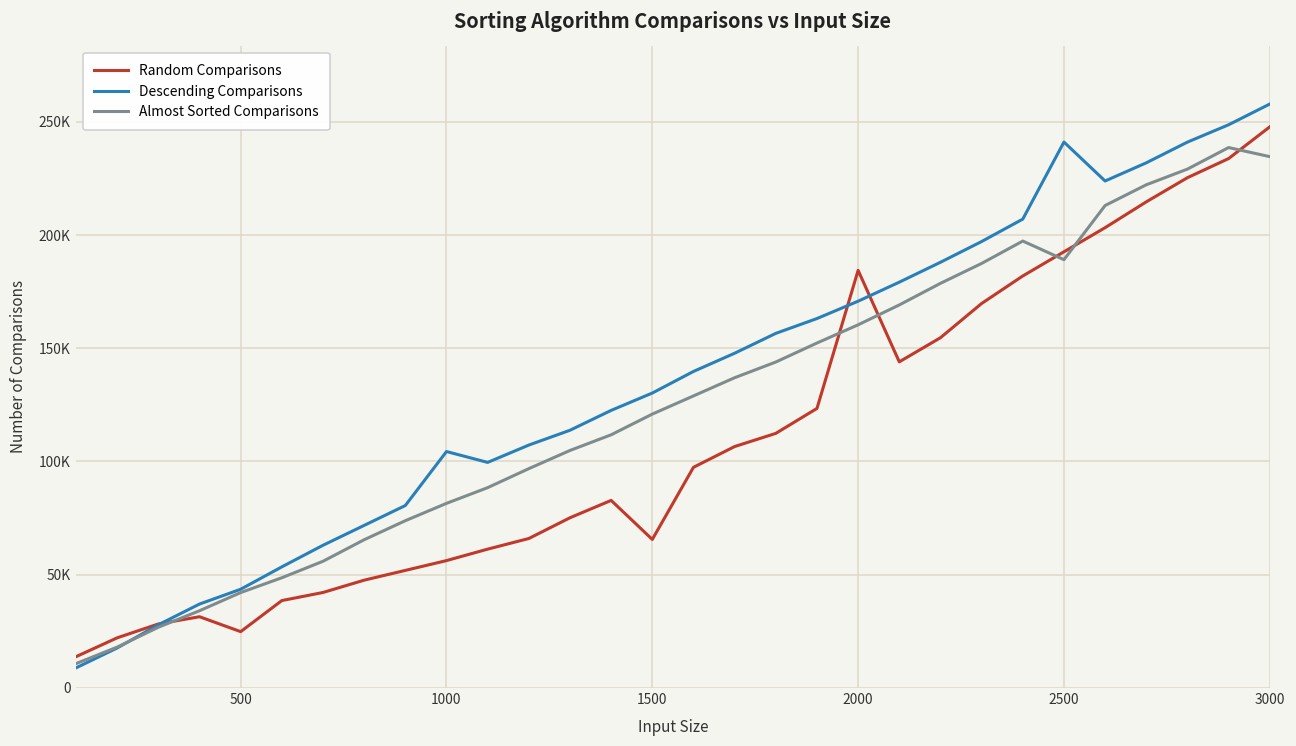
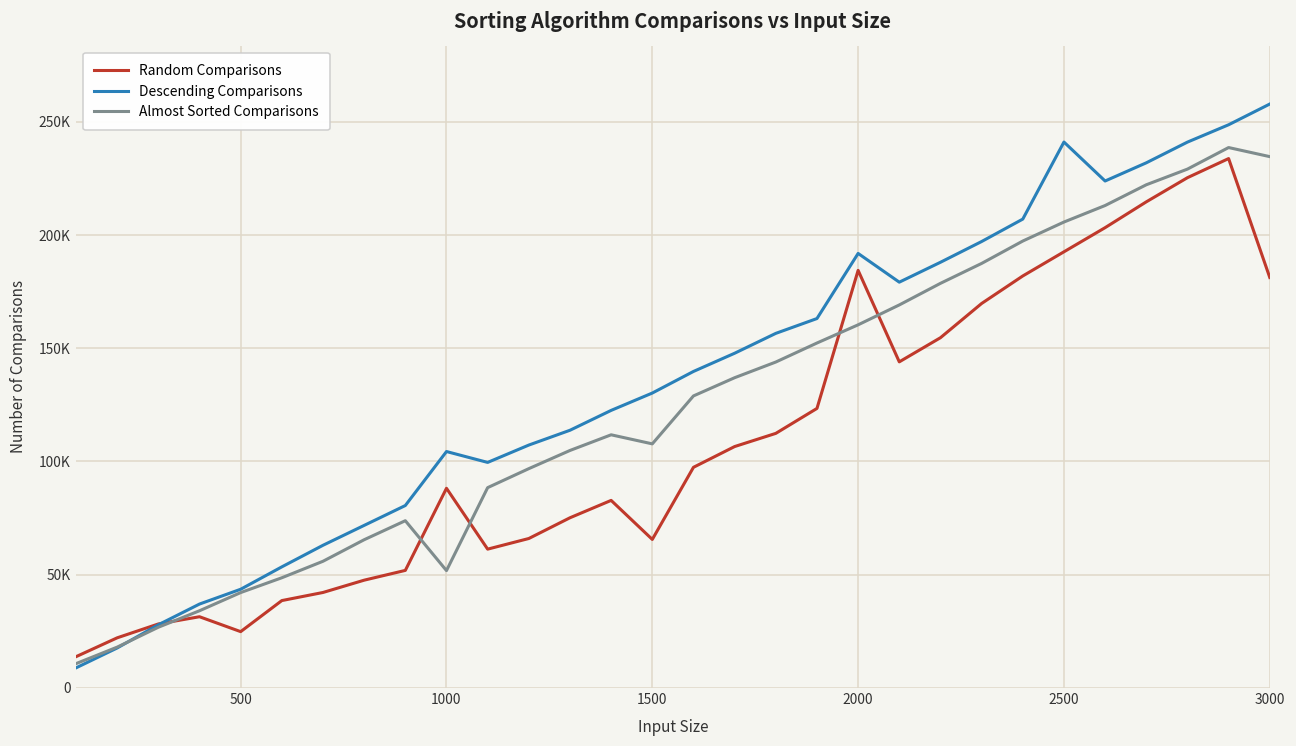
  {
    "Random Comparisons": {
      "500": 25000,
-     "1000": 56000,
+     "1000": 88000,
      "1500": 66000,
      "2000": 184000,
      "2500": 193000,
-     "3000": 248000
+     "3000": 181000
    },
    "Descending Comparisons": {
      "500": 44000,
      "1000": 104000,
      "1500": 130000,
-     "2000": 171000,
+     "2000": 192000,
      "2500": 241000,
      "3000": 258000
    },
    "Almost Sorted Comparisons": {
      "500": 42000,
-     "1000": 81000,
-     "1500": 121000,
+     "1000": 52000,
+     "1500": 108000,
      "2000": 160000,
-     "2500": 189000,
+     "2500": 206000,
      "3000": 235000
    }
  }
